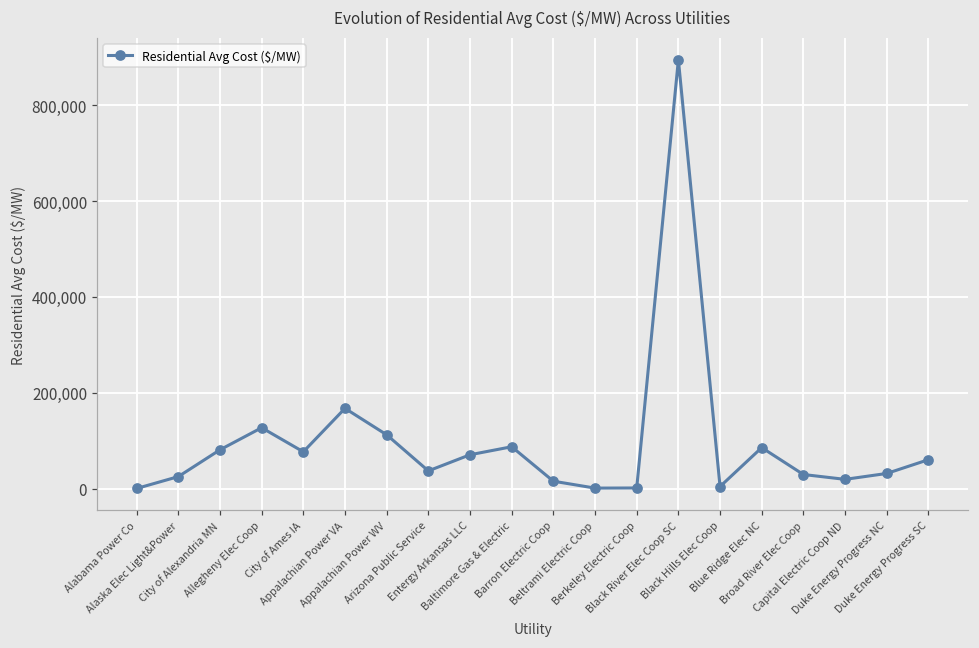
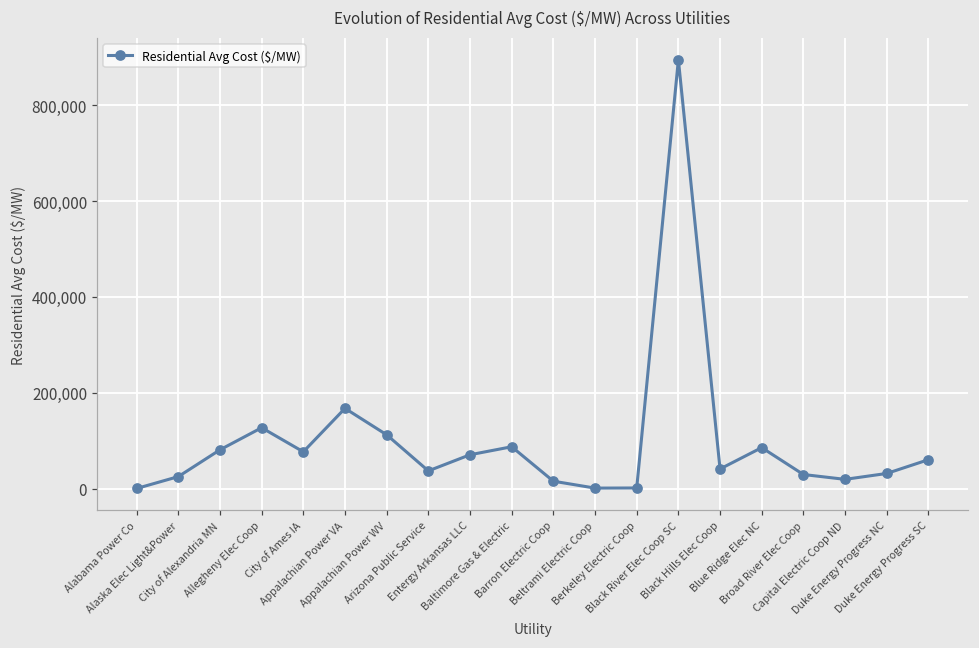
  {
    "Alabama Power Co": "0",
    "Alaska Elec Light&Power": "30,000",
    "City of Alexandria MN": "80,000",
    "Allegheny Elec Coop": "130,000",
    "City of Ames IA": "80,000",
    "Appalachian Power VA": "170,000",
    "Appalachian Power WV": "110,000",
    "Arizona Public Service": "40,000",
    "Entergy Arkansas LLC": "70,000",
    "Baltimore Gas & Electric": "90,000",
    "Barron Electric Coop": "20,000",
    "Beltrami Electric Coop": "0",
    "Berkeley Electric Coop": "0",
    "Black River Elec Coop SC": "890,000",
-   "Black Hills Elec Coop": "0",
+   "Black Hills Elec Coop": "40,000",
    "Blue Ridge Elec NC": "90,000",
    "Broad River Elec Coop": "30,000",
    "Capital Electric Coop ND": "20,000",
    "Duke Energy Progress NC": "30,000",
    "Duke Energy Progress SC": "60,000"
  }
